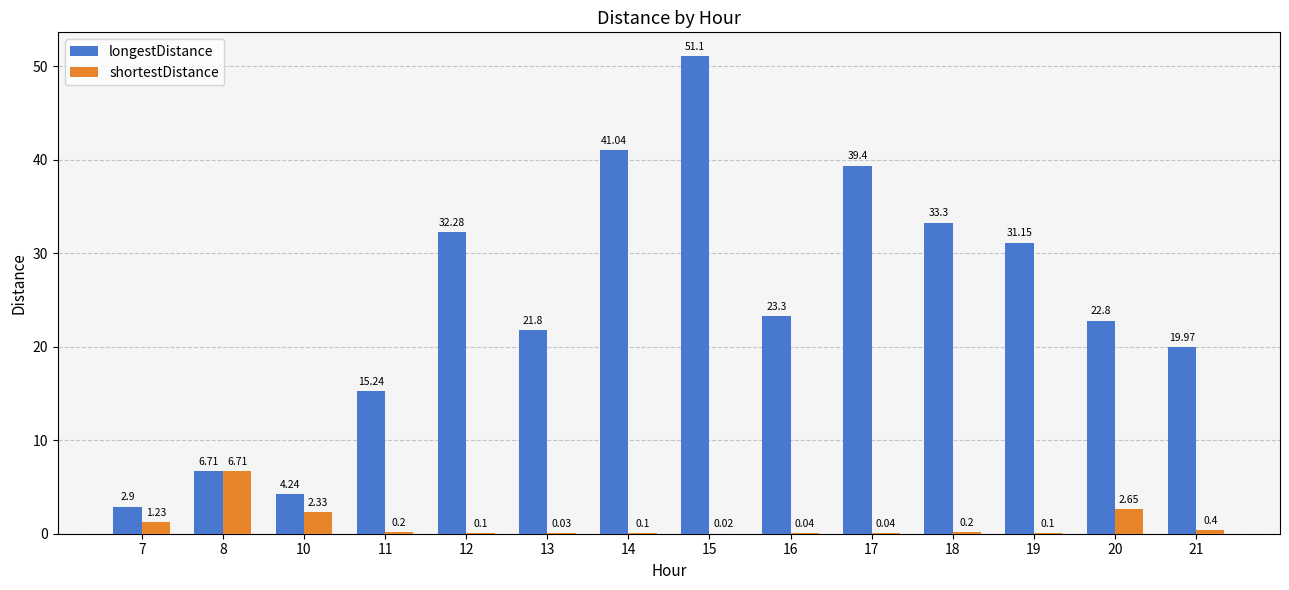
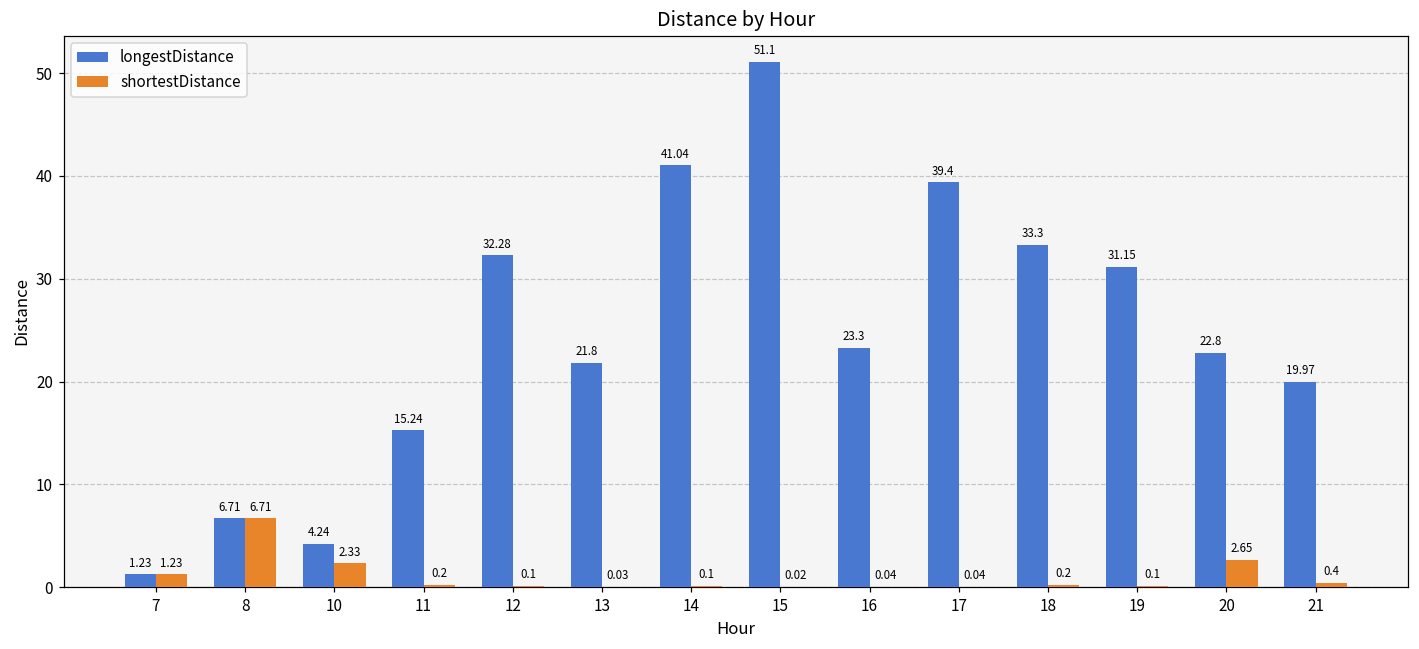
  {
    "longestDistance": {
-     "7": 2.9,
+     "7": 1.23,
      "8": 6.71,
      "10": 4.24,
      "11": 15.24,
      "12": 32.28,
      "13": 21.8,
      "14": 41.04,
      "15": 51.1,
      "16": 23.3,
      "17": 39.4,
      "18": 33.3,
      "19": 31.15,
      "20": 22.8,
      "21": 19.97
    },
    "shortestDistance": {
      "7": 1.23,
      "8": 6.71,
      "10": 2.33,
      "11": 0.2,
      "12": 0.1,
      "13": 0.03,
      "14": 0.1,
      "15": 0.02,
      "16": 0.04,
      "17": 0.04,
      "18": 0.2,
      "19": 0.1,
      "20": 2.65,
      "21": 0.4
    }
  }
